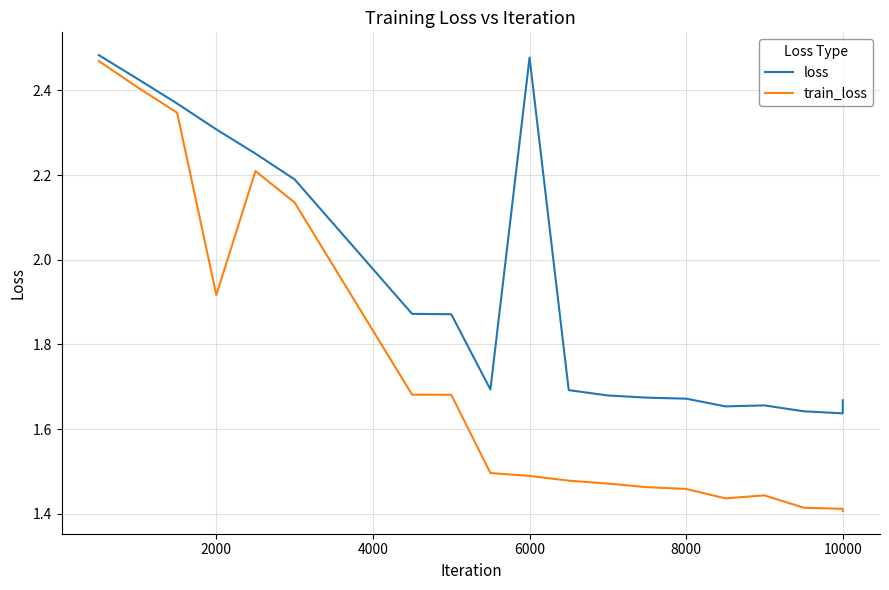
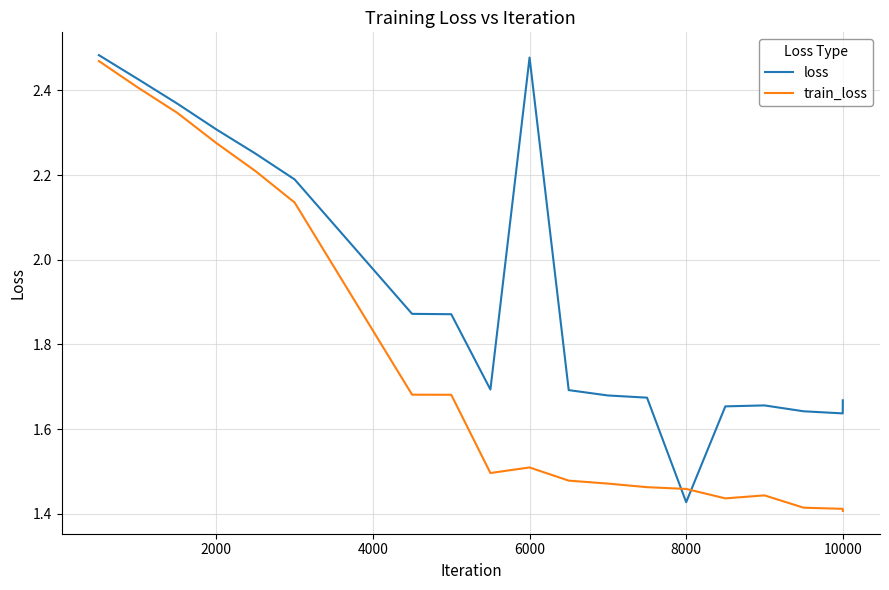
  {
    "loss": {
      "2000": 2.31,
      "6000": 2.48,
-     "8000": 1.67,
+     "8000": 1.43,
      "10000": 1.67
    },
    "train_loss": {
-     "2000": 1.92,
-     "6000": 1.49,
+     "2000": 2.28,
+     "6000": 1.51,
      "8000": 1.46,
      "10000": 1.41
    }
  }
